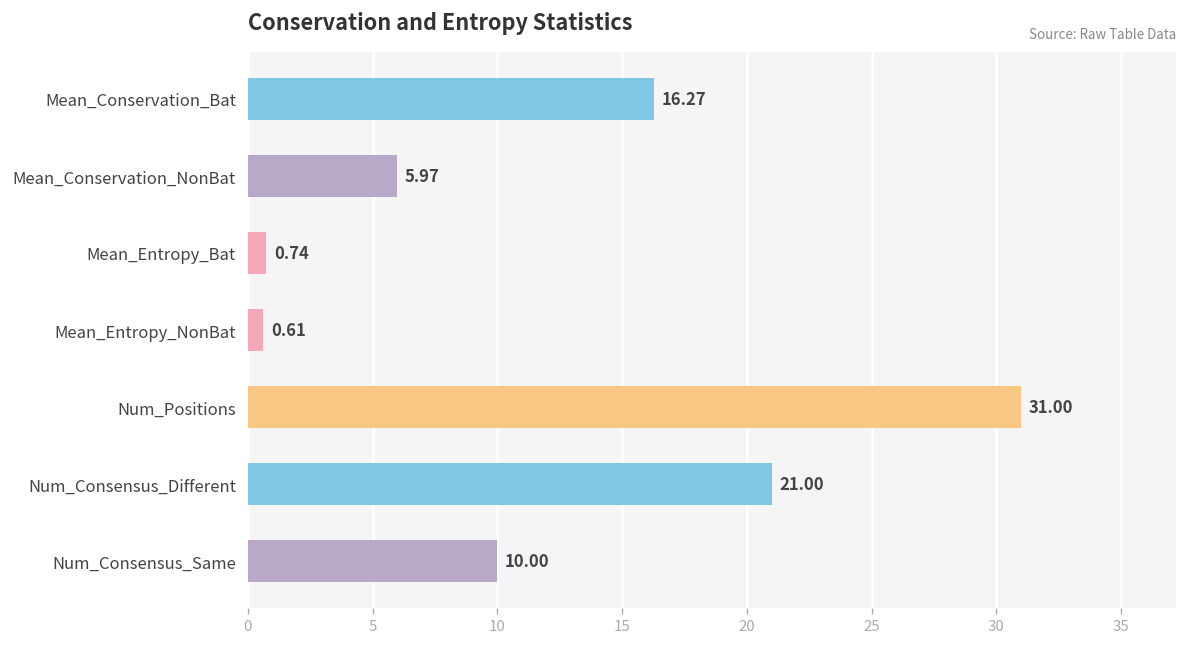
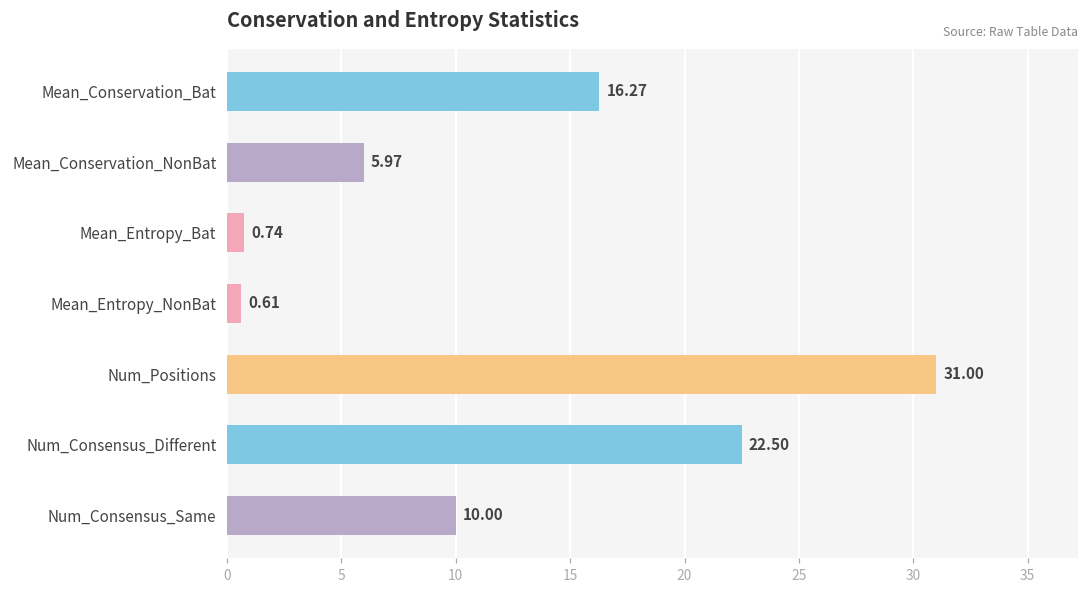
  {
    "Mean_Conservation_Bat": 16.27,
    "Mean_Conservation_NonBat": 5.97,
    "Mean_Entropy_Bat": 0.74,
    "Mean_Entropy_NonBat": 0.61,
    "Num_Positions": 31.00,
-   "Num_Consensus_Different": 21.00,
+   "Num_Consensus_Different": 22.50,
    "Num_Consensus_Same": 10.00
  }
